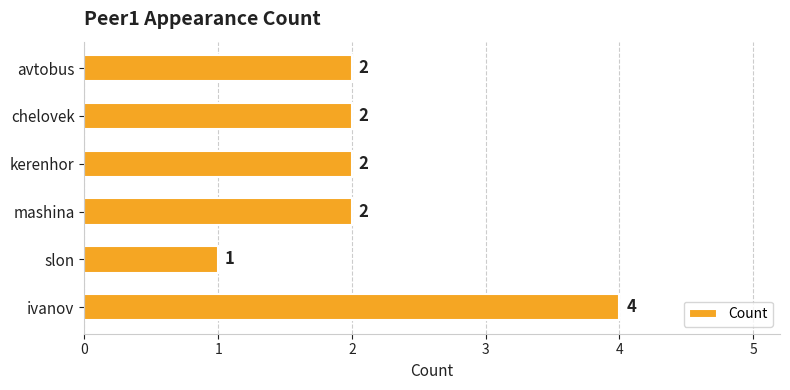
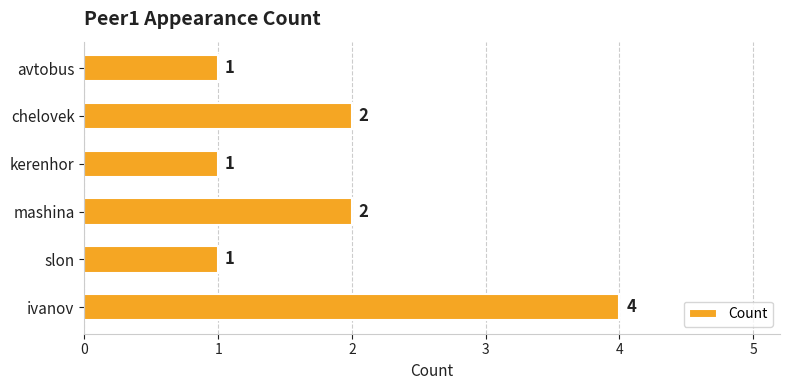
  {
-   "avtobus": 2,
+   "avtobus": 1,
    "chelovek": 2,
-   "kerenhor": 2,
+   "kerenhor": 1,
    "mashina": 2,
    "slon": 1,
    "ivanov": 4
  }
